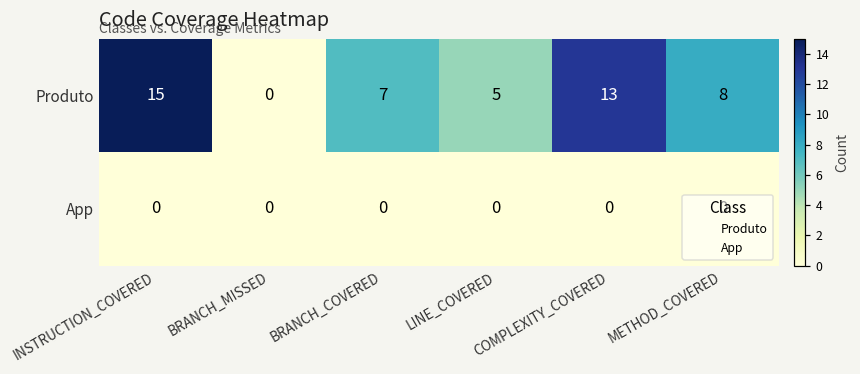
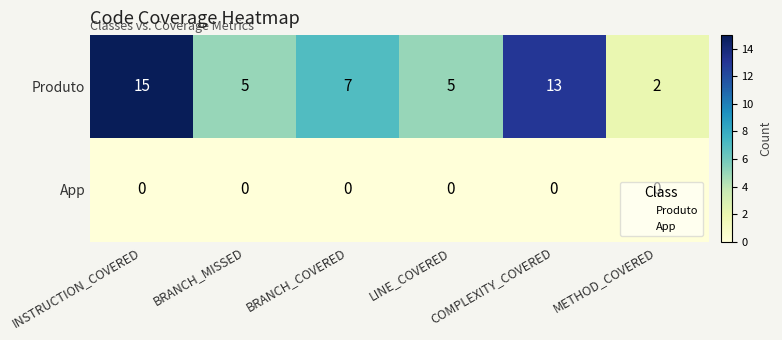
  {
    "Produto": {
      "INSTRUCTION_COVERED": 15,
-     "BRANCH_MISSED": 0,
+     "BRANCH_MISSED": 5,
      "BRANCH_COVERED": 7,
      "LINE_COVERED": 5,
      "COMPLEXITY_COVERED": 13,
-     "METHOD_COVERED": 8
+     "METHOD_COVERED": 2
    },
    "App": {
      "INSTRUCTION_COVERED": 0,
      "BRANCH_MISSED": 0,
      "BRANCH_COVERED": 0,
      "LINE_COVERED": 0,
      "COMPLEXITY_COVERED": 0
    }
  }
